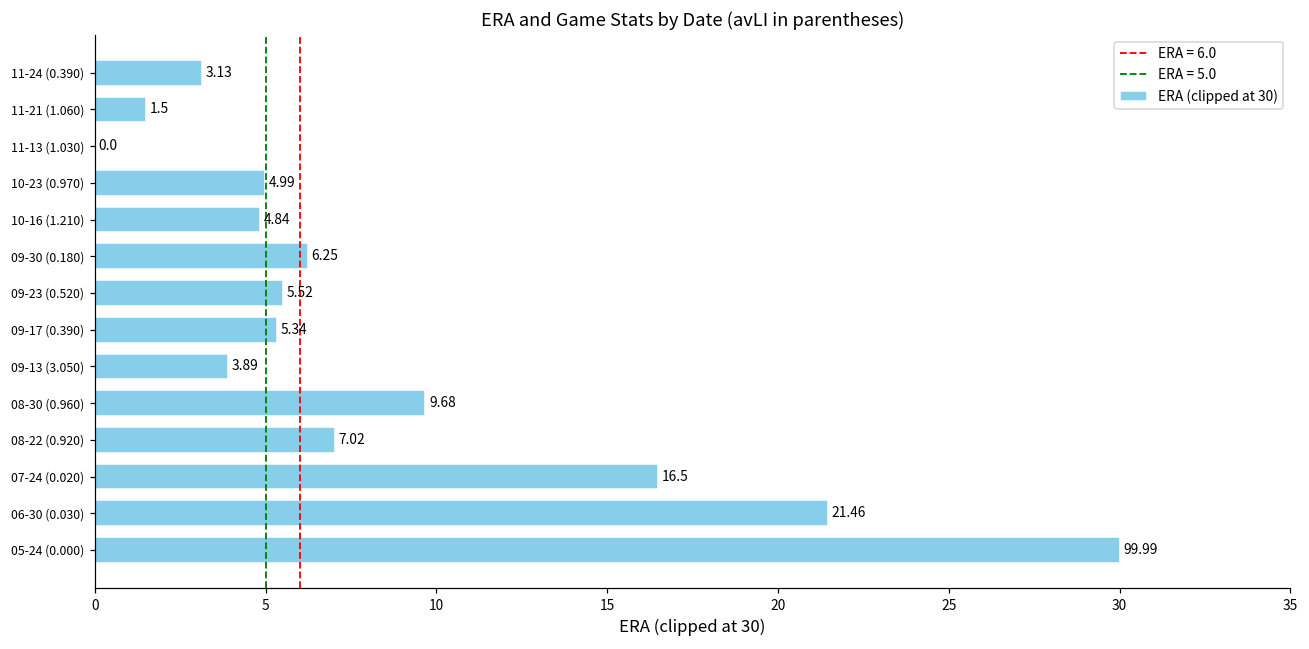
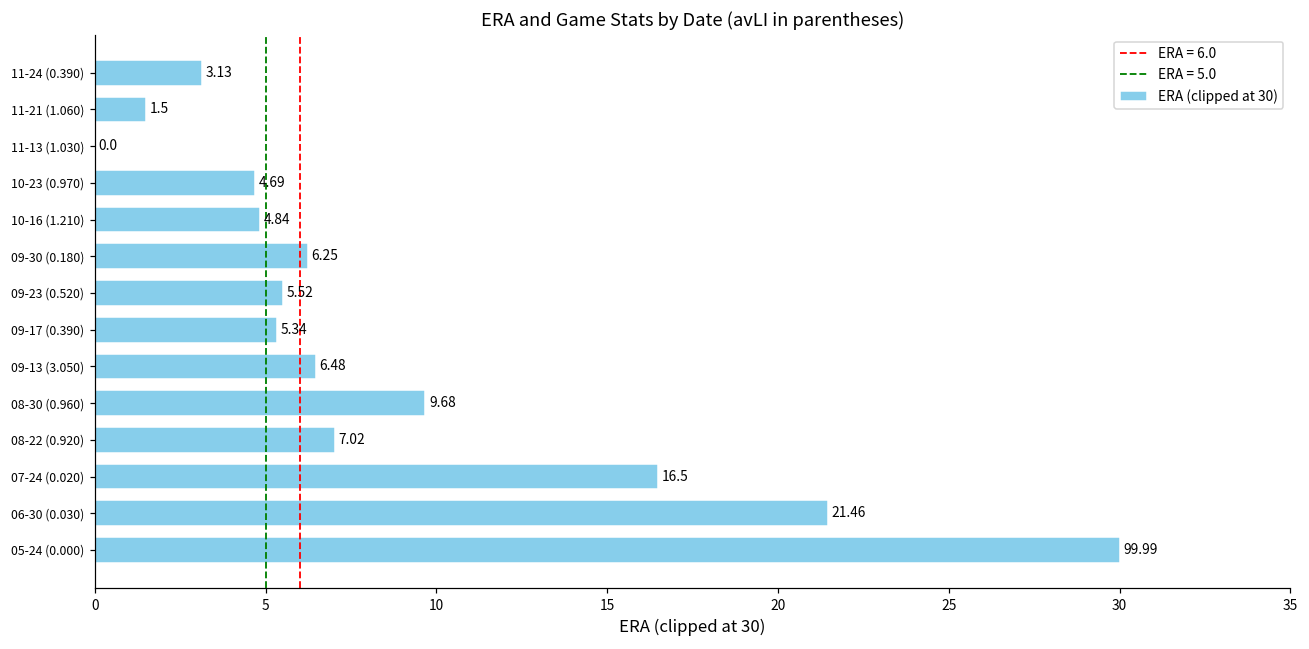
  {
    "11-24 (0.390)": 3.13,
    "11-21 (1.060)": 1.5,
    "11-13 (1.030)": 0.0,
-   "10-23 (0.970)": 4.99,
+   "10-23 (0.970)": 4.69,
    "10-16 (1.210)": 4.84,
    "09-30 (0.180)": 6.25,
    "09-23 (0.520)": 5.52,
    "09-17 (0.390)": 5.34,
-   "09-13 (3.050)": 3.89,
+   "09-13 (3.050)": 6.48,
    "08-30 (0.960)": 9.68,
    "08-22 (0.920)": 7.02,
    "07-24 (0.020)": 16.5,
    "06-30 (0.030)": 21.46
  }
